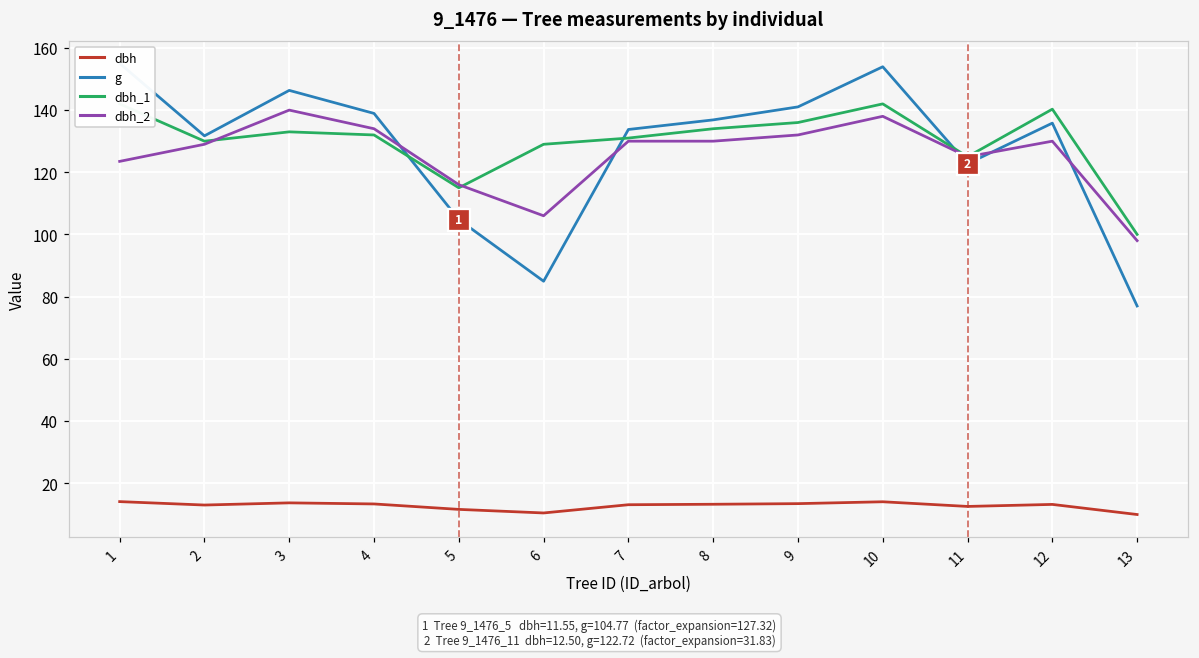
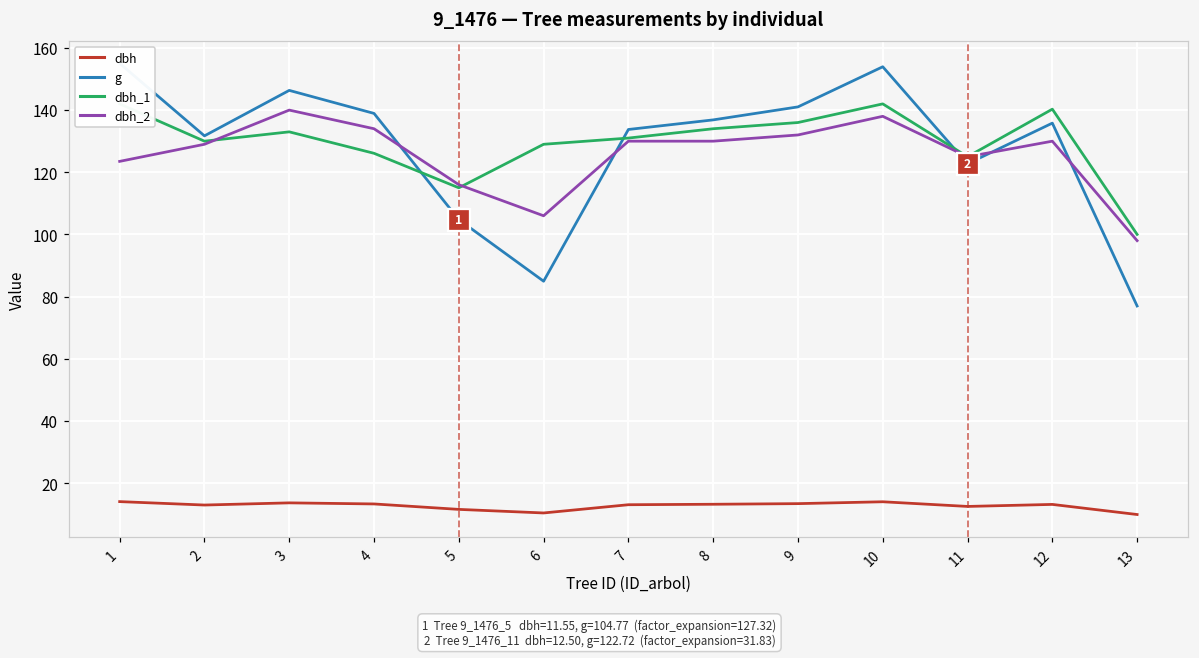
  {
    "g": {
      "2": 132,
      "3": 146,
      "4": 139,
      "6": 85,
      "7": 134,
      "8": 137,
      "9": 141,
      "10": 154,
      "12": 136,
      "13": 77
    },
    "dbh_1": {
      "2": 130,
      "3": 133,
-     "4": 132,
+     "4": 126,
      "5": 115,
      "6": 129,
      "7": 131,
      "8": 134,
      "9": 136,
      "10": 142,
      "12": 140,
      "13": 100
    },
    "dbh_2": {
      "1": 124,
      "2": 129,
      "3": 140,
      "4": 134,
      "5": 116,
      "6": 106,
      "7": 130,
      "8": 130,
      "9": 132,
      "10": 138,
      "12": 130,
      "13": 98
    }
  }
